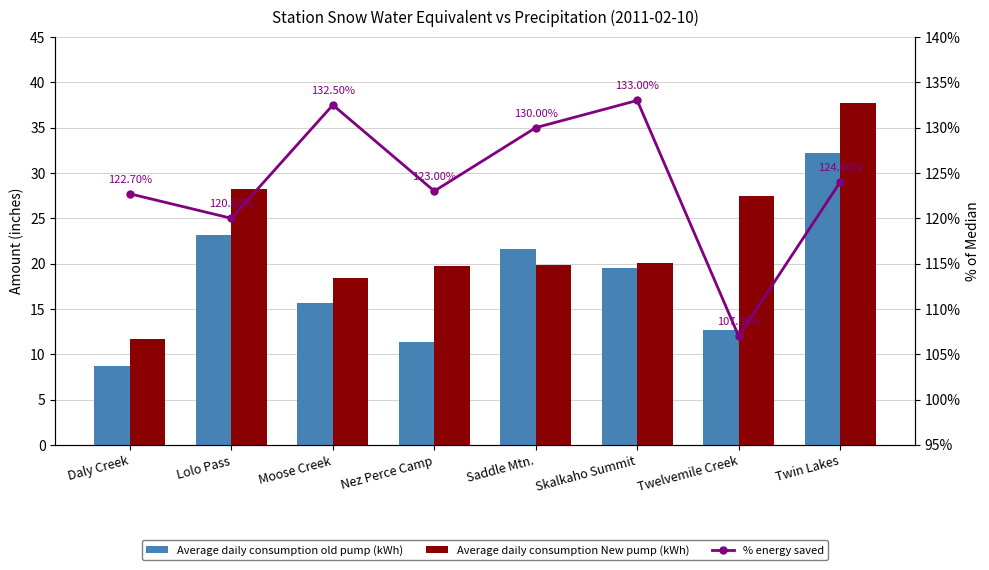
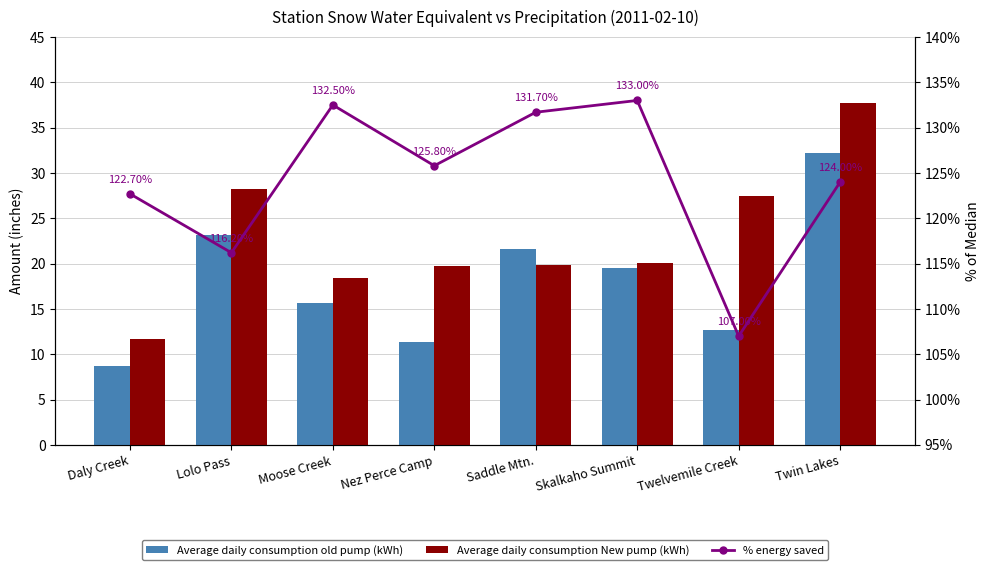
  {
    "% energy saved": {
      "Daly Creek": "122.70%",
-     "Lolo Pass": "120.00%",
+     "Lolo Pass": "116.20%",
      "Moose Creek": "132.50%",
-     "Nez Perce Camp": "123.00%",
-     "Saddle Mtn.": "130.00%",
+     "Nez Perce Camp": "125.80%",
+     "Saddle Mtn.": "131.70%",
      "Skalkaho Summit": "133.00%",
      "Twelvemile Creek": "107.00%",
      "Twin Lakes": "124.00%"
    }
  }
